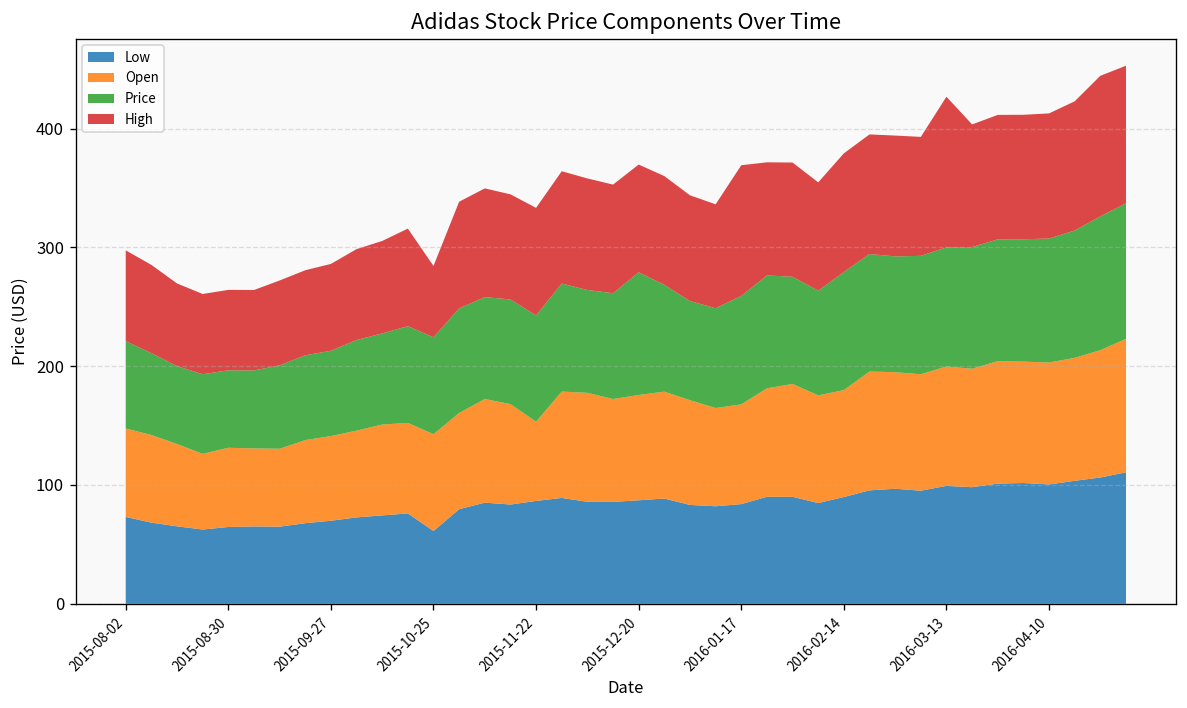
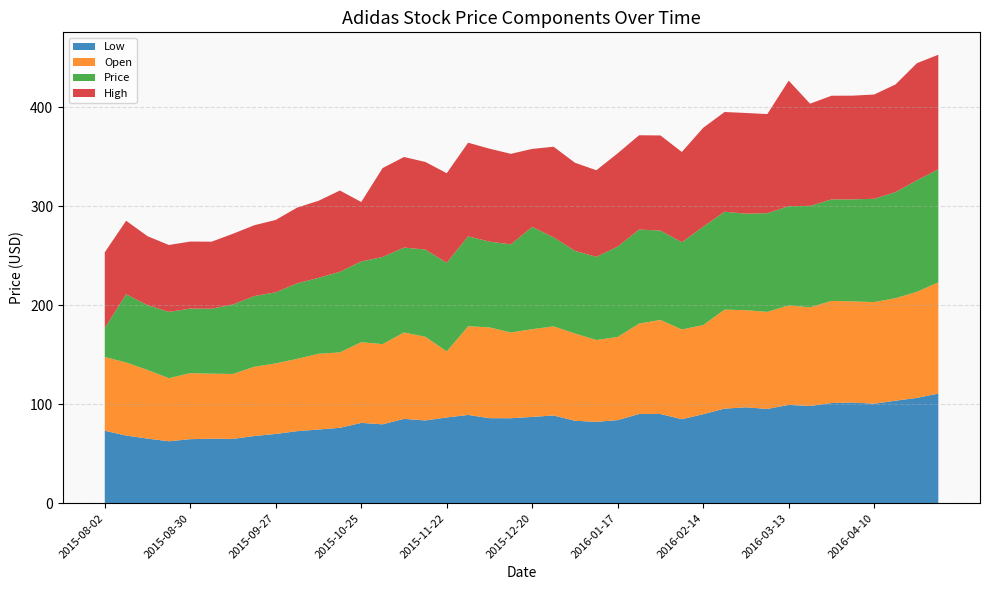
  {
    "Low": {
      "2015-08-02": 70,
      "2015-08-30": 60,
      "2015-09-27": 70,
-     "2015-10-25": 60,
+     "2015-10-25": 80,
      "2015-11-22": 90,
      "2015-12-20": 90,
      "2016-01-17": 80,
      "2016-02-14": 90,
      "2016-03-13": 100,
      "2016-04-10": 100
    },
    "Open": {
      "2015-08-02": 70,
      "2015-08-30": 70,
      "2015-09-27": 70,
      "2015-10-25": 80,
      "2015-11-22": 70,
      "2015-12-20": 90,
      "2016-01-17": 80,
      "2016-02-14": 90,
      "2016-03-13": 100,
      "2016-04-10": 100
    },
    "Price": {
-     "2015-08-02": 70,
+     "2015-08-02": 30,
      "2015-08-30": 70,
      "2015-09-27": 70,
      "2015-10-25": 80,
      "2015-11-22": 90,
      "2015-12-20": 100,
      "2016-01-17": 90,
      "2016-02-14": 100,
      "2016-03-13": 100,
      "2016-04-10": 100
    },
    "High": {
      "2015-08-02": 80,
      "2015-08-30": 70,
      "2015-09-27": 70,
      "2015-10-25": 60,
      "2015-11-22": 90,
-     "2015-12-20": 90,
-     "2016-01-17": 110,
+     "2015-12-20": 80,
+     "2016-01-17": 90,
      "2016-02-14": 100,
      "2016-03-13": 130,
      "2016-04-10": 110
    }
  }
